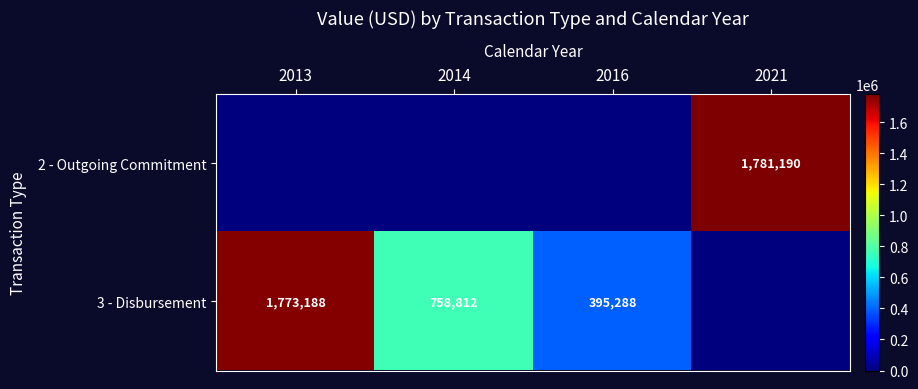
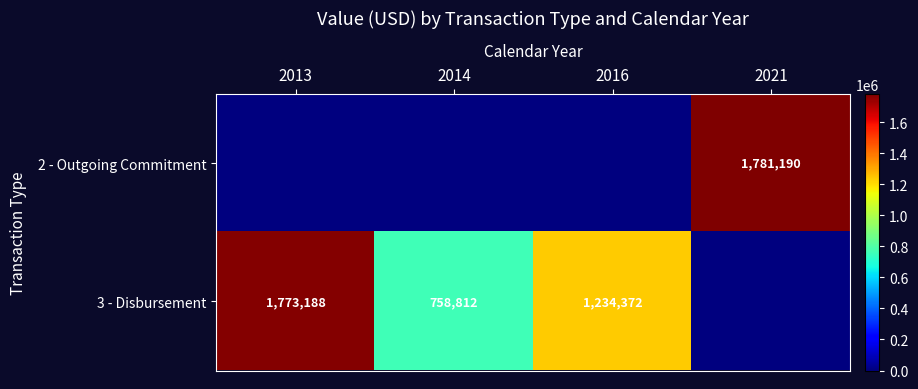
  {
    "2 - Outgoing Commitment": {
      "2021": "1,781,190"
    },
    "3 - Disbursement": {
      "2013": "1,773,188",
      "2014": "758,812",
-     "2016": "395,288"
+     "2016": "1,234,372"
    }
  }
